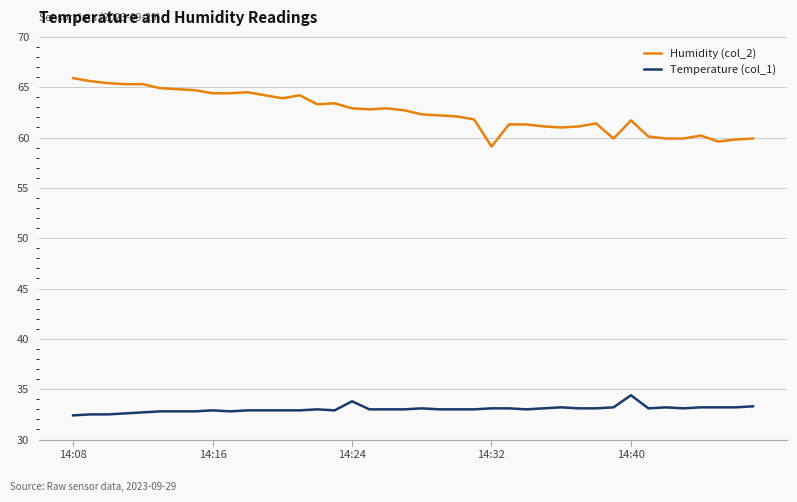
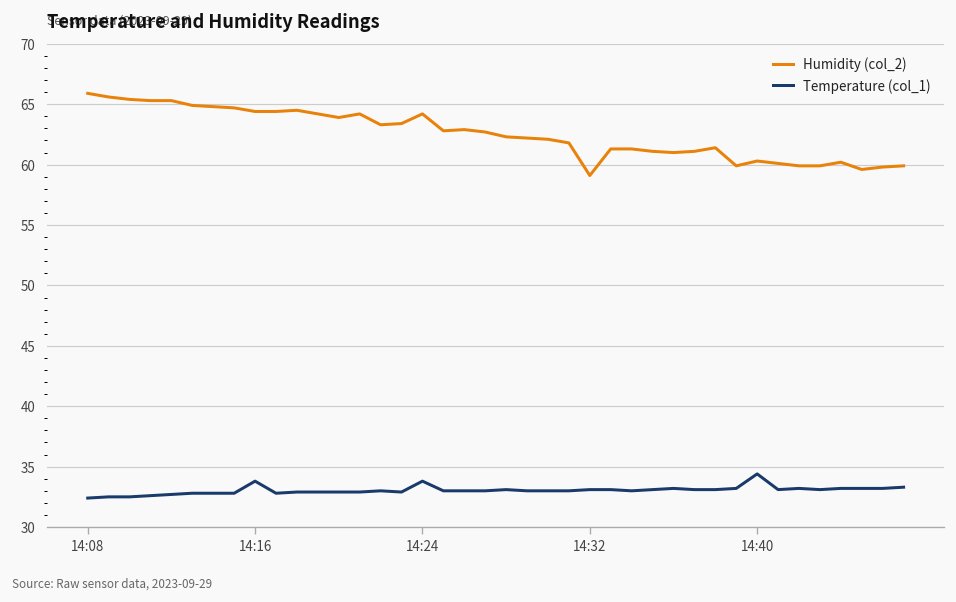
  {
    "Humidity (col_2)": {
      "14:08": 65.9,
      "14:16": 64.4,
-     "14:24": 62.9,
+     "14:24": 64.2,
      "14:32": 59.1,
-     "14:40": 61.7
+     "14:40": 60.3
    },
    "Temperature (col_1)": {
      "14:08": 32.4,
-     "14:16": 32.9,
+     "14:16": 33.8,
      "14:24": 33.8,
      "14:32": 33.1,
      "14:40": 34.4
    }
  }
